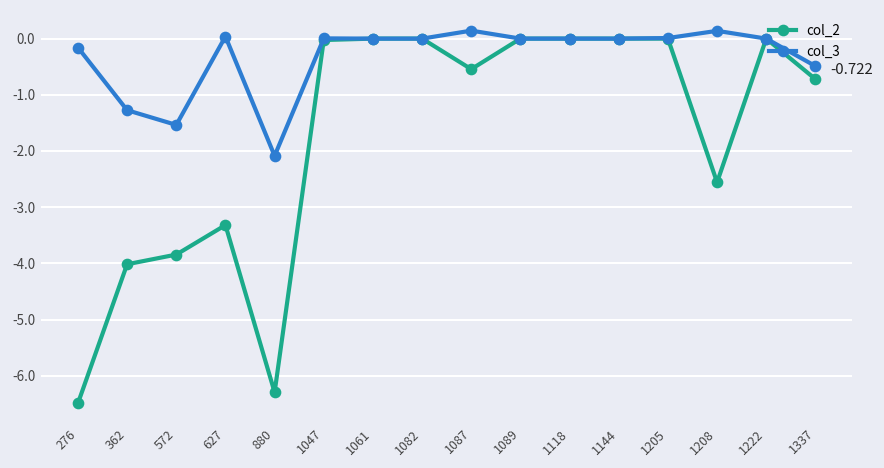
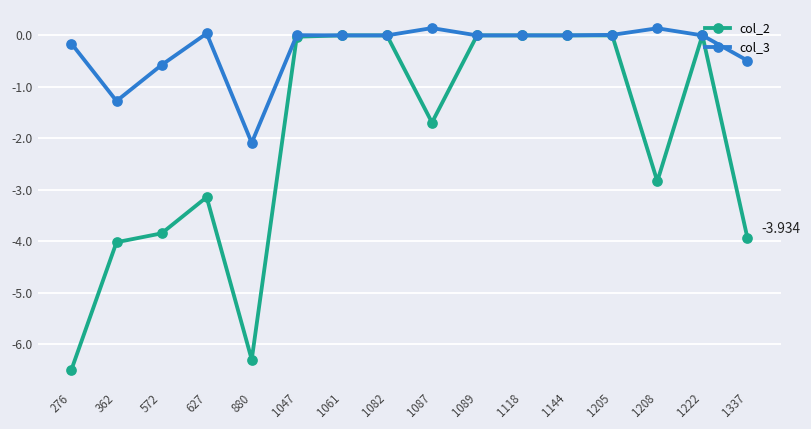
  {
    "col_2": {
-     "627": -3.3,
-     "1087": -0.5,
-     "1208": -2.6,
-     "1337": -0.722
+     "627": -3.1,
+     "1087": -1.7,
+     "1208": -2.8,
+     "1337": -3.934
    },
    "col_3": {
      "276": -0.2,
      "362": -1.3,
-     "572": -1.5,
+     "572": -0.6,
      "627": 0.0,
      "880": -2.1,
      "1087": 0.1,
      "1208": 0.1
    }
  }
